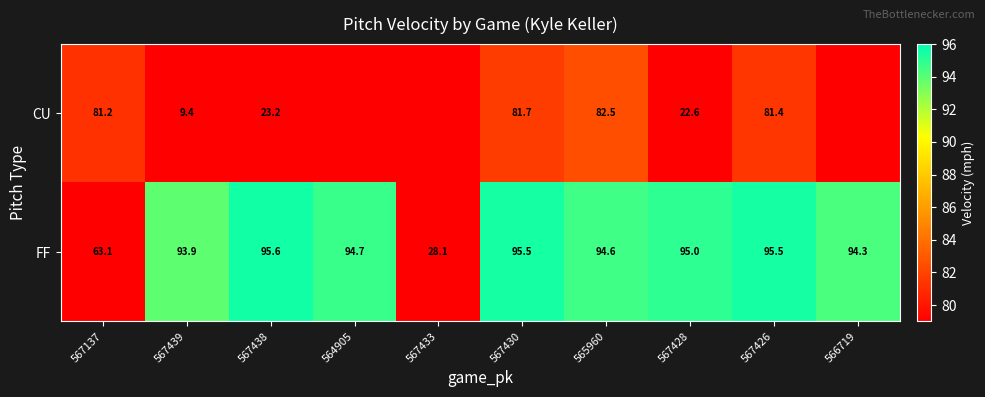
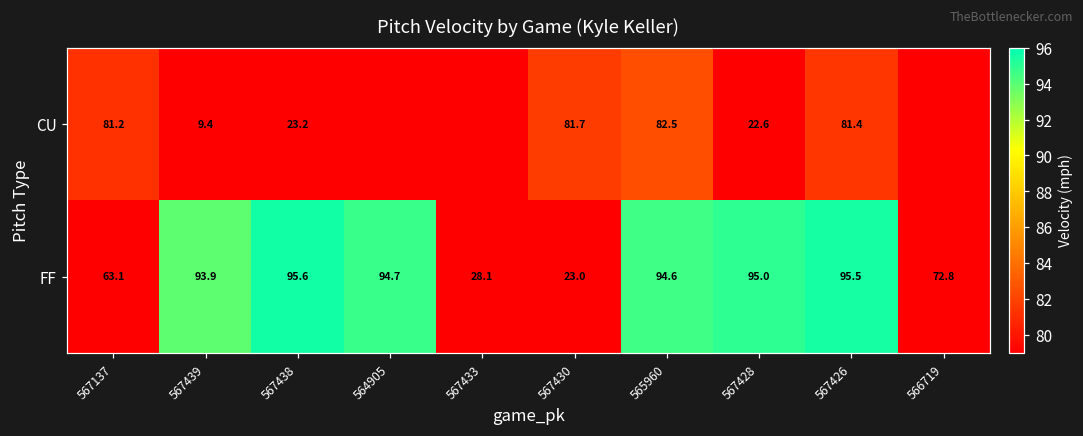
  {
    "CU": {
      "567137": 81.2,
      "567439": 9.4,
      "567438": 23.2,
      "567430": 81.7,
      "565960": 82.5,
      "567428": 22.6,
      "567426": 81.4
    },
    "FF": {
      "567137": 63.1,
      "567439": 93.9,
      "567438": 95.6,
      "564905": 94.7,
      "567433": 28.1,
-     "567430": 95.5,
+     "567430": 23.0,
      "565960": 94.6,
      "567428": 95.0,
      "567426": 95.5,
-     "566719": 94.3
+     "566719": 72.8
    }
  }
